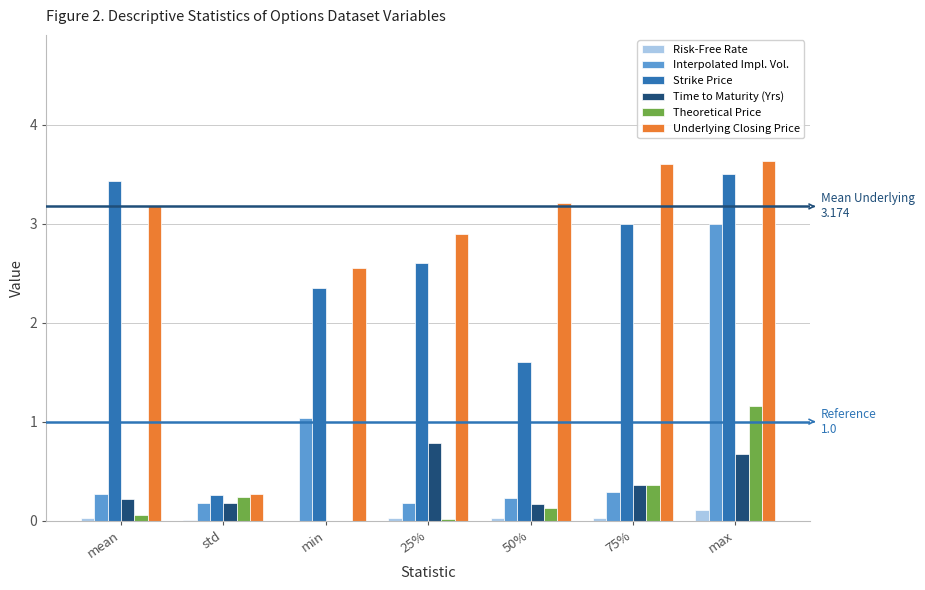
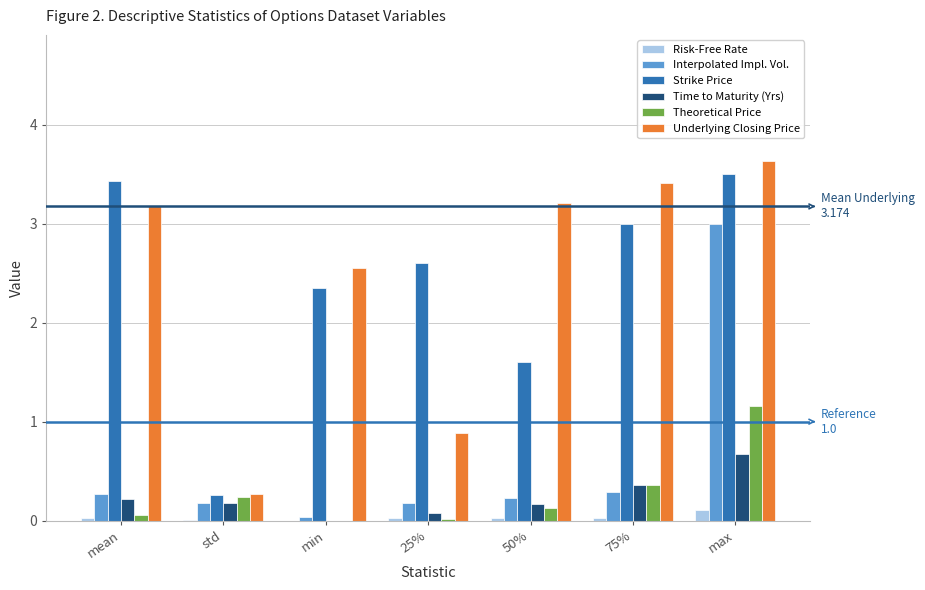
  {
    "Risk-Free Rate": {
      "mean": 0.0,
      "min": 0.0,
      "50%": 0.0,
      "75%": 0.0,
      "max": 0.1
    },
    "Interpolated Impl. Vol.": {
      "mean": 0.3,
      "std": 0.2,
-     "min": 1.0,
+     "min": 0.0,
      "25%": 0.2,
      "50%": 0.2,
      "75%": 0.3,
      "max": 3.0
    },
    "Strike Price": {
      "mean": 3.4,
      "std": 0.3,
      "min": 2.4,
      "25%": 2.6,
      "50%": 1.6,
      "75%": 3.0,
      "max": 3.5
    },
    "Time to Maturity (Yrs)": {
      "mean": 0.2,
      "std": 0.2,
      "min": 0.0,
-     "25%": 0.8,
+     "25%": 0.1,
      "50%": 0.2,
      "75%": 0.4,
      "max": 0.7
    },
    "Theoretical Price": {
      "mean": 0.1,
      "std": 0.2,
      "min": 0.0,
      "50%": 0.1,
      "75%": 0.4,
      "max": 1.2
    },
    "Underlying Closing Price": {
      "mean": 3.2,
      "std": 0.3,
      "min": 2.6,
-     "25%": 2.9,
+     "25%": 0.9,
      "50%": 3.2,
-     "75%": 3.6,
+     "75%": 3.4,
      "max": 3.6
    }
  }
